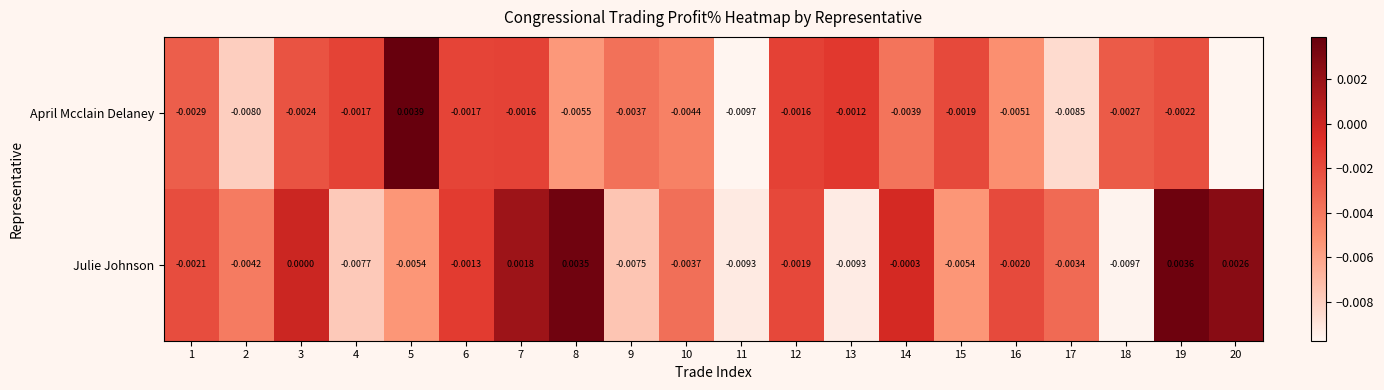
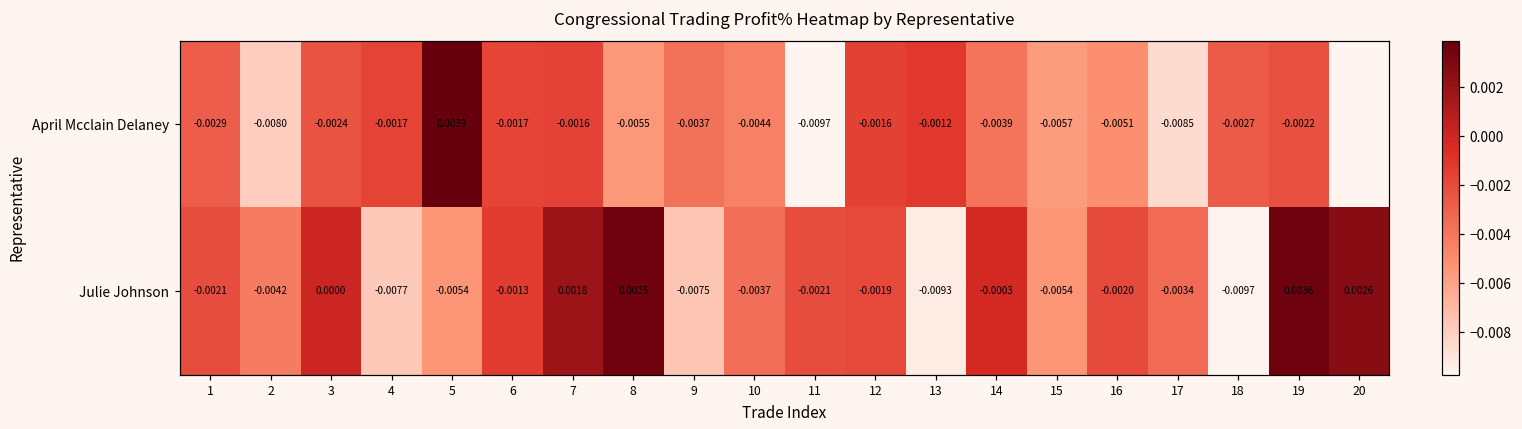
  {
    "April Mcclain Delaney": {
      "1": -0.0029,
      "2": -0.0080,
      "3": -0.0024,
      "4": -0.0017,
      "5": 0.0039,
      "6": -0.0017,
      "7": -0.0016,
      "8": -0.0055,
      "9": -0.0037,
      "10": -0.0044,
      "11": -0.0097,
      "12": -0.0016,
      "13": -0.0012,
      "14": -0.0039,
-     "15": -0.0019,
+     "15": -0.0057,
      "16": -0.0051,
      "17": -0.0085,
      "18": -0.0027,
      "19": -0.0022
    },
    "Julie Johnson": {
      "1": -0.0021,
      "2": -0.0042,
      "3": 0.0000,
      "4": -0.0077,
      "5": -0.0054,
      "6": -0.0013,
      "7": 0.0018,
      "8": 0.0035,
      "9": -0.0075,
      "10": -0.0037,
-     "11": -0.0093,
+     "11": -0.0021,
      "12": -0.0019,
      "13": -0.0093,
      "14": -0.0003,
      "15": -0.0054,
      "16": -0.0020,
      "17": -0.0034,
      "18": -0.0097,
      "19": 0.0036,
      "20": 0.0026
    }
  }
